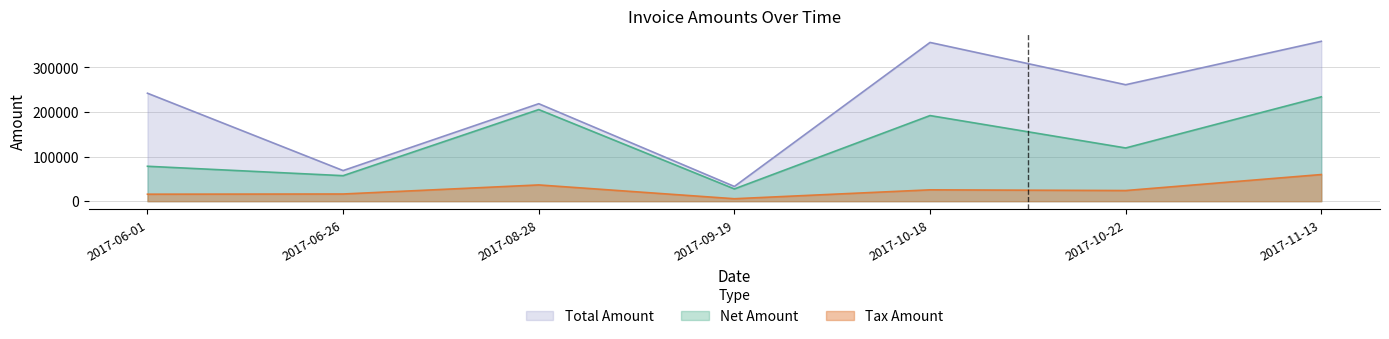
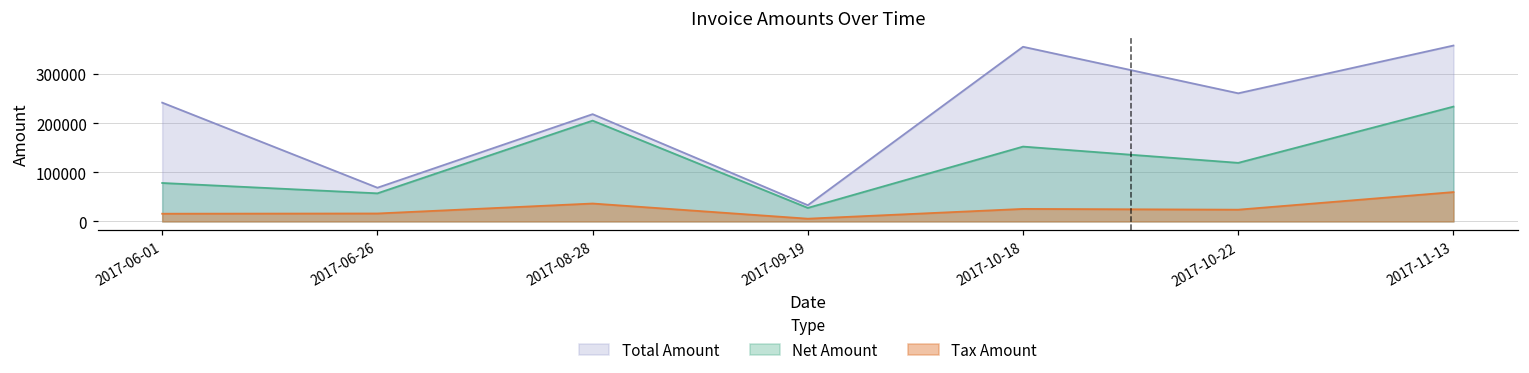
  {
    "Total Amount": {
      "2017-06-01": 240000,
      "2017-06-26": 70000,
      "2017-08-28": 220000,
      "2017-10-18": 360000,
      "2017-10-22": 260000,
      "2017-11-13": 360000
    },
    "Net Amount": {
      "2017-06-01": 80000,
      "2017-06-26": 60000,
      "2017-08-28": 210000,
-     "2017-10-18": 190000,
+     "2017-10-18": 150000,
      "2017-10-22": 120000,
      "2017-11-13": 230000
    },
    "Tax Amount": {
      "2017-06-01": 20000,
      "2017-06-26": 20000,
      "2017-08-28": 40000,
      "2017-09-19": 10000,
      "2017-10-18": 30000,
      "2017-10-22": 20000,
      "2017-11-13": 60000
    }
  }
